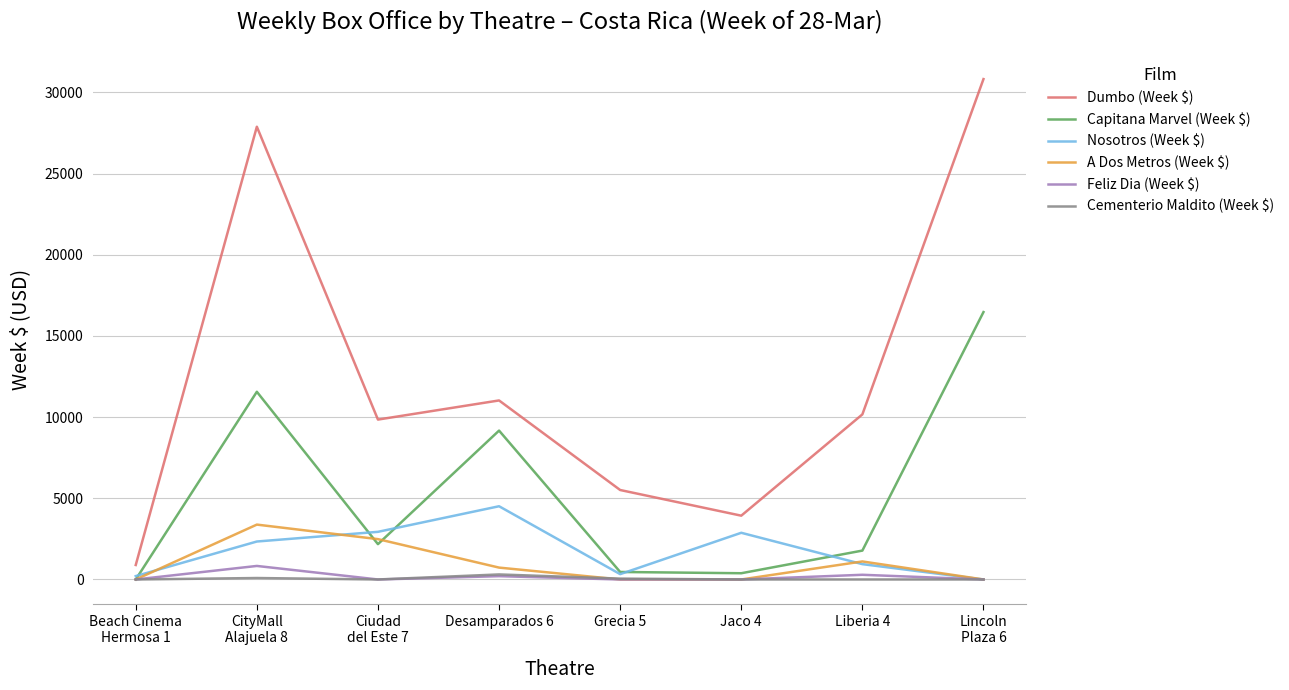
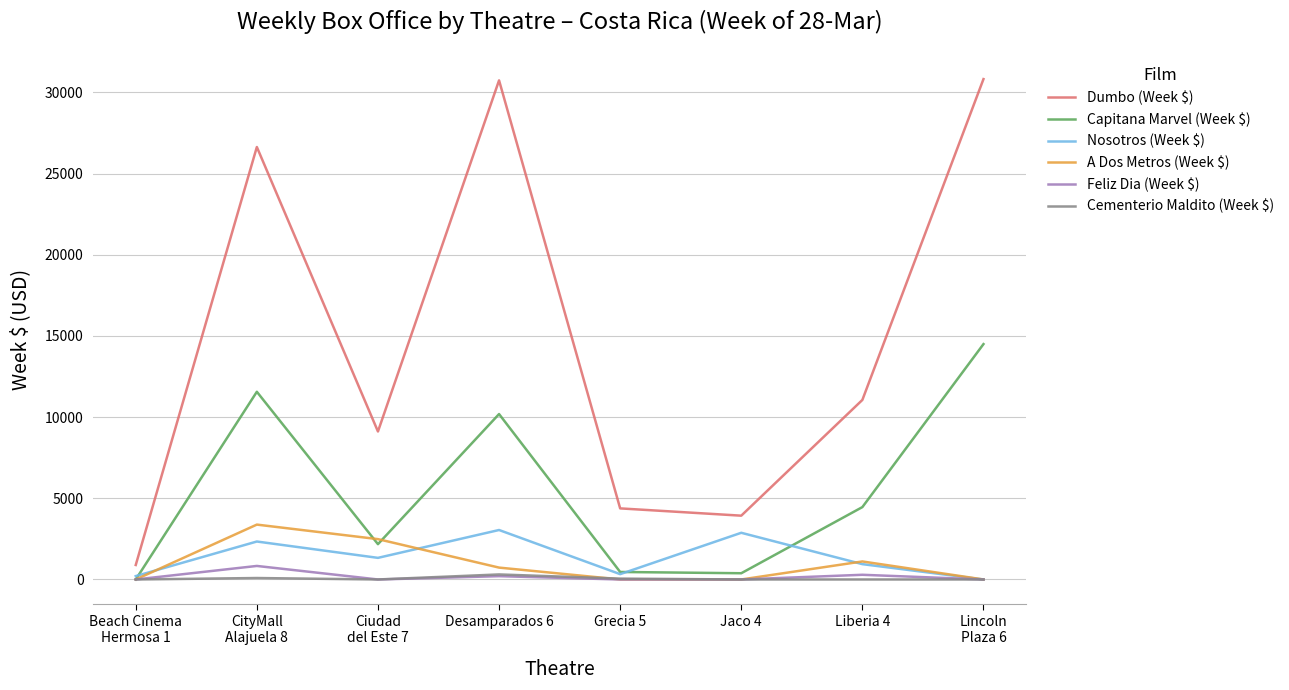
  {
    "Dumbo (Week $)": {
      "Beach Cinema Hermosa 1": 900,
-     "CityMall Alajuela 8": 27900,
-     "Ciudad del Este 7": 9800,
-     "Desamparados 6": 11000,
-     "Grecia 5": 5500,
+     "CityMall Alajuela 8": 26600,
+     "Ciudad del Este 7": 9100,
+     "Desamparados 6": 30700,
+     "Grecia 5": 4400,
      "Jaco 4": 3900,
-     "Liberia 4": 10200,
+     "Liberia 4": 11100,
      "Lincoln Plaza 6": 30800
    },
    "Capitana Marvel (Week $)": {
      "CityMall Alajuela 8": 11600,
      "Ciudad del Este 7": 2200,
-     "Desamparados 6": 9200,
+     "Desamparados 6": 10200,
      "Jaco 4": 400,
-     "Liberia 4": 1800,
-     "Lincoln Plaza 6": 16500
+     "Liberia 4": 4500,
+     "Lincoln Plaza 6": 14500
    },
    "Nosotros (Week $)": {
      "Beach Cinema Hermosa 1": 200,
      "CityMall Alajuela 8": 2300,
-     "Ciudad del Este 7": 2900,
-     "Desamparados 6": 4500,
+     "Ciudad del Este 7": 1300,
+     "Desamparados 6": 3000,
      "Jaco 4": 2900,
      "Liberia 4": 900
    },
    "A Dos Metros (Week $)": {
      "CityMall Alajuela 8": 3400,
      "Ciudad del Este 7": 2500,
      "Desamparados 6": 700,
      "Liberia 4": 1100
    }
  }
